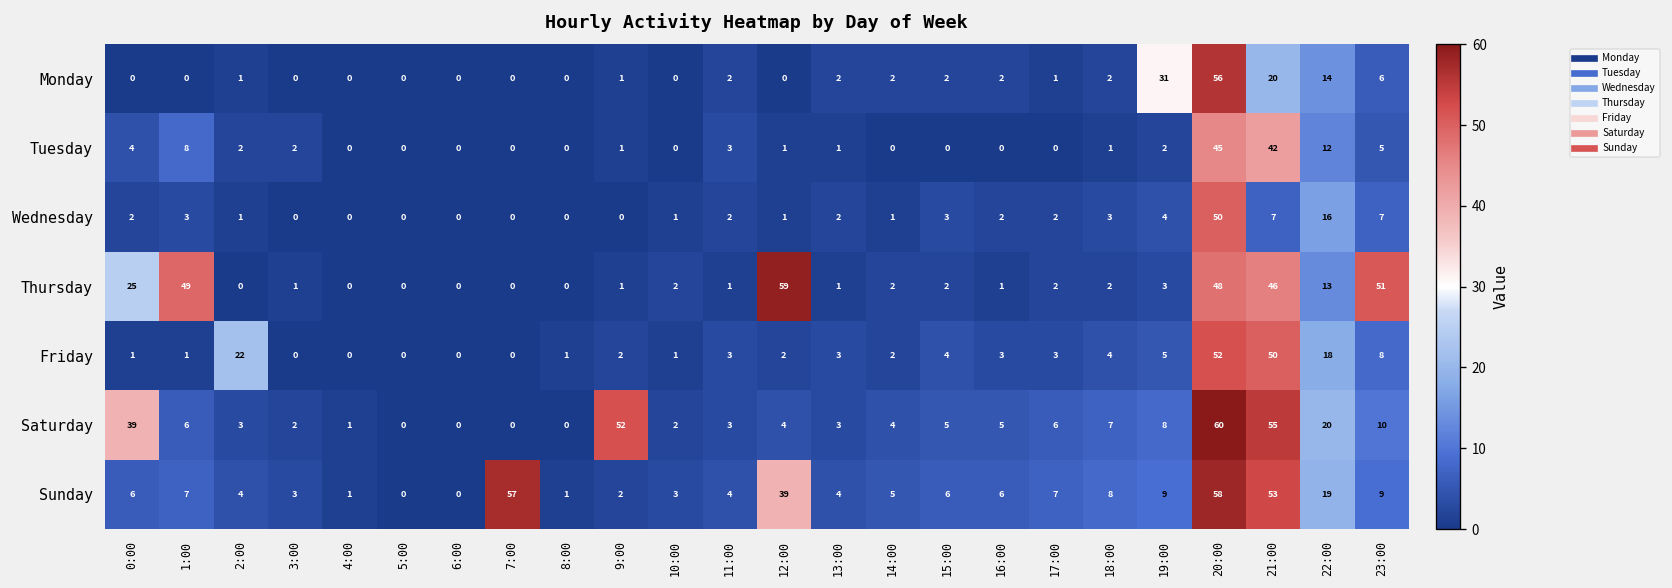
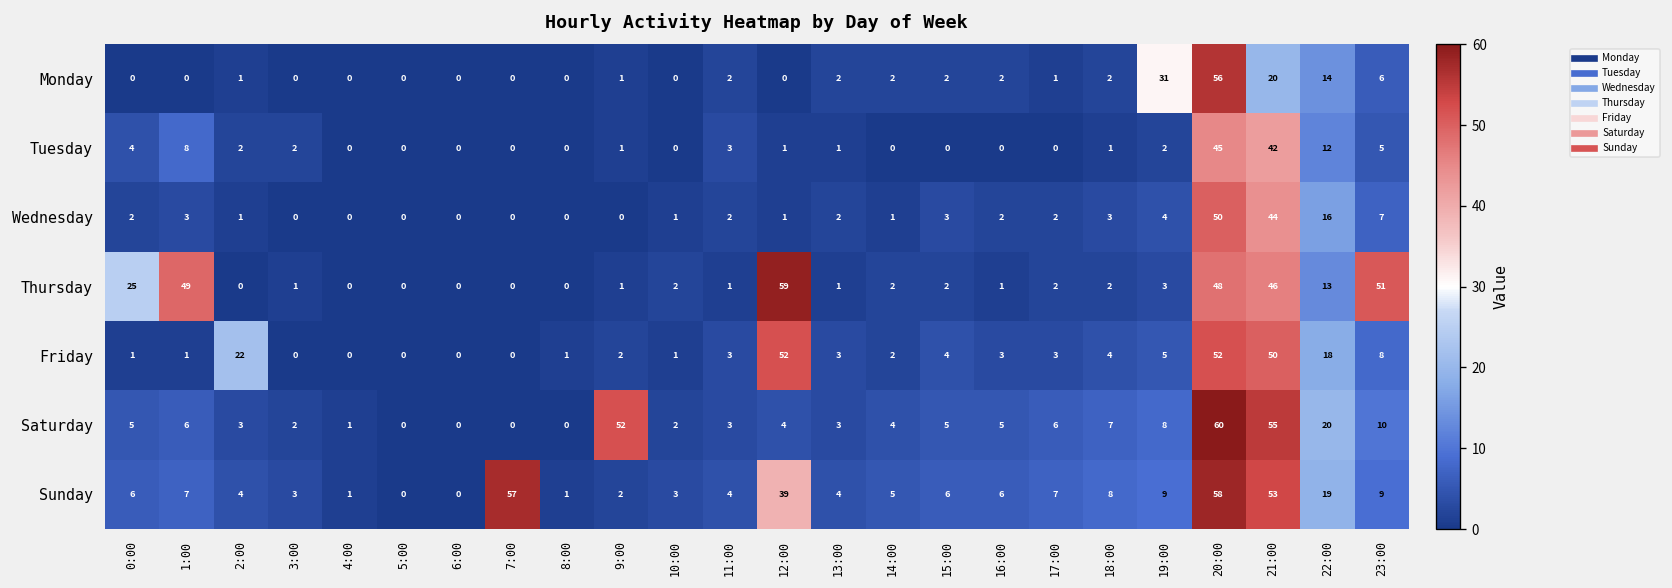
  {
    "Monday": {
      "0:00": 0,
      "1:00": 0,
      "2:00": 1,
      "3:00": 0,
      "4:00": 0,
      "5:00": 0,
      "6:00": 0,
      "7:00": 0,
      "8:00": 0,
      "9:00": 1,
      "10:00": 0,
      "11:00": 2,
      "12:00": 0,
      "13:00": 2,
      "14:00": 2,
      "15:00": 2,
      "16:00": 2,
      "17:00": 1,
      "18:00": 2,
      "19:00": 31,
      "20:00": 56,
      "21:00": 20,
      "22:00": 14,
      "23:00": 6
    },
    "Tuesday": {
      "0:00": 4,
      "1:00": 8,
      "2:00": 2,
      "3:00": 2,
      "4:00": 0,
      "5:00": 0,
      "6:00": 0,
      "7:00": 0,
      "8:00": 0,
      "9:00": 1,
      "10:00": 0,
      "11:00": 3,
      "12:00": 1,
      "13:00": 1,
      "14:00": 0,
      "15:00": 0,
      "16:00": 0,
      "17:00": 0,
      "18:00": 1,
      "19:00": 2,
      "20:00": 45,
      "21:00": 42,
      "22:00": 12,
      "23:00": 5
    },
    "Wednesday": {
      "0:00": 2,
      "1:00": 3,
      "2:00": 1,
      "3:00": 0,
      "4:00": 0,
      "5:00": 0,
      "6:00": 0,
      "7:00": 0,
      "8:00": 0,
      "9:00": 0,
      "10:00": 1,
      "11:00": 2,
      "12:00": 1,
      "13:00": 2,
      "14:00": 1,
      "15:00": 3,
      "16:00": 2,
      "17:00": 2,
      "18:00": 3,
      "19:00": 4,
      "20:00": 50,
-     "21:00": 7,
+     "21:00": 44,
      "22:00": 16,
      "23:00": 7
    },
    "Thursday": {
      "0:00": 25,
      "1:00": 49,
      "2:00": 0,
      "3:00": 1,
      "4:00": 0,
      "5:00": 0,
      "6:00": 0,
      "7:00": 0,
      "8:00": 0,
      "9:00": 1,
      "10:00": 2,
      "11:00": 1,
      "12:00": 59,
      "13:00": 1,
      "14:00": 2,
      "15:00": 2,
      "16:00": 1,
      "17:00": 2,
      "18:00": 2,
      "19:00": 3,
      "20:00": 48,
      "21:00": 46,
      "22:00": 13,
      "23:00": 51
    },
    "Friday": {
      "0:00": 1,
      "1:00": 1,
      "2:00": 22,
      "3:00": 0,
      "4:00": 0,
      "5:00": 0,
      "6:00": 0,
      "7:00": 0,
      "8:00": 1,
      "9:00": 2,
      "10:00": 1,
      "11:00": 3,
-     "12:00": 2,
+     "12:00": 52,
      "13:00": 3,
      "14:00": 2,
      "15:00": 4,
      "16:00": 3,
      "17:00": 3,
      "18:00": 4,
      "19:00": 5,
      "20:00": 52,
      "21:00": 50,
      "22:00": 18,
      "23:00": 8
    },
    "Saturday": {
-     "0:00": 39,
+     "0:00": 5,
      "1:00": 6,
      "2:00": 3,
      "3:00": 2,
      "4:00": 1,
      "5:00": 0,
      "6:00": 0,
      "7:00": 0,
      "8:00": 0,
      "9:00": 52,
      "10:00": 2,
      "11:00": 3,
      "12:00": 4,
      "13:00": 3,
      "14:00": 4,
      "15:00": 5,
      "16:00": 5,
      "17:00": 6,
      "18:00": 7,
      "19:00": 8,
      "20:00": 60,
      "21:00": 55,
      "22:00": 20,
      "23:00": 10
    },
    "Sunday": {
      "0:00": 6,
      "1:00": 7,
      "2:00": 4,
      "3:00": 3,
      "4:00": 1,
      "5:00": 0,
      "6:00": 0,
      "7:00": 57,
      "8:00": 1,
      "9:00": 2,
      "10:00": 3,
      "11:00": 4,
      "12:00": 39,
      "13:00": 4,
      "14:00": 5,
      "15:00": 6,
      "16:00": 6,
      "17:00": 7,
      "18:00": 8,
      "19:00": 9,
      "20:00": 58,
      "21:00": 53,
      "22:00": 19,
      "23:00": 9
    }
  }
